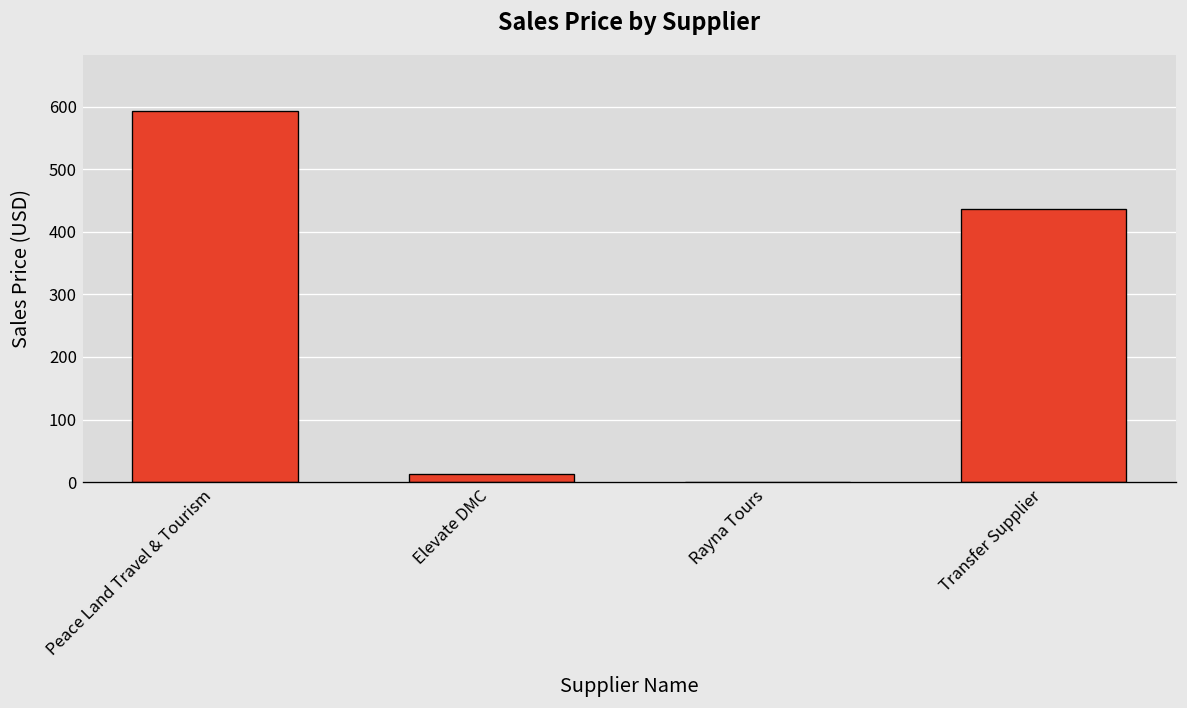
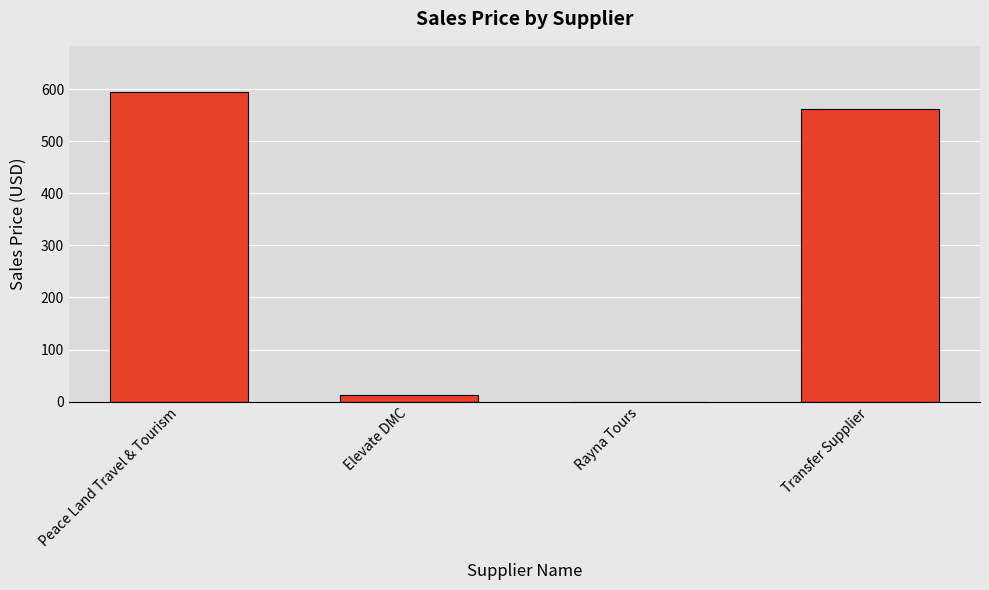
  {
    "Peace Land Travel & Tourism": 590,
    "Elevate DMC": 10,
    "Rayna Tours": 0,
-   "Transfer Supplier": 440
+   "Transfer Supplier": 560
  }
